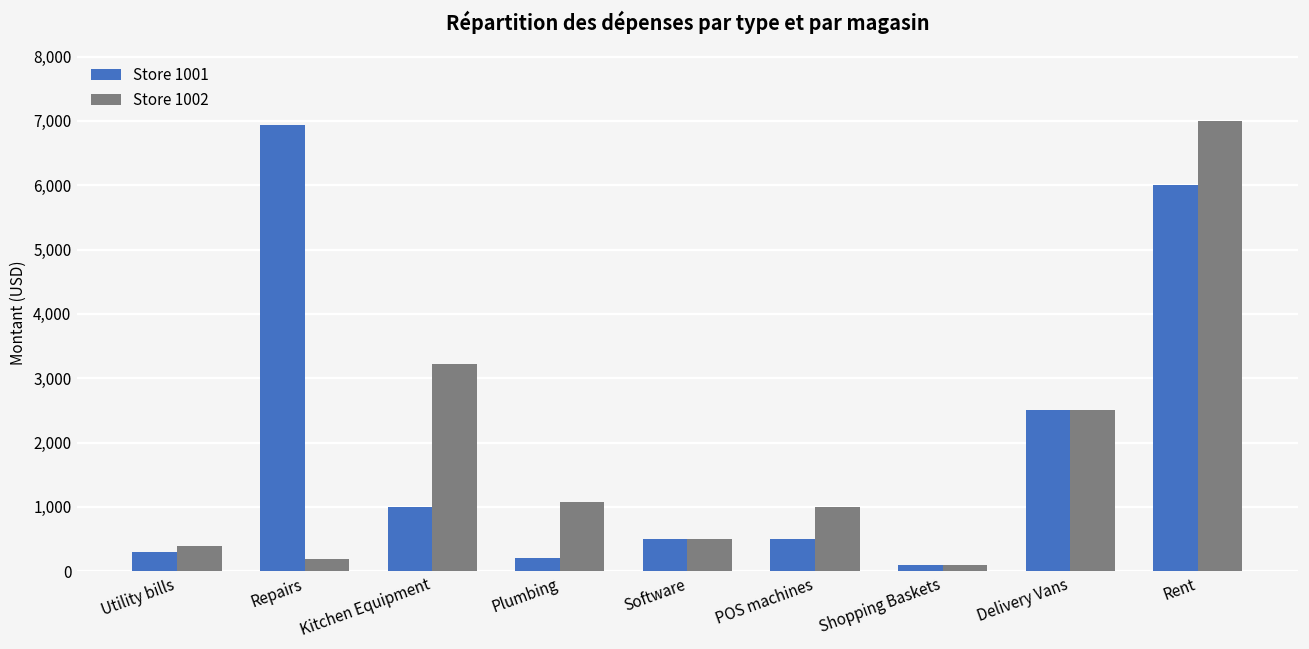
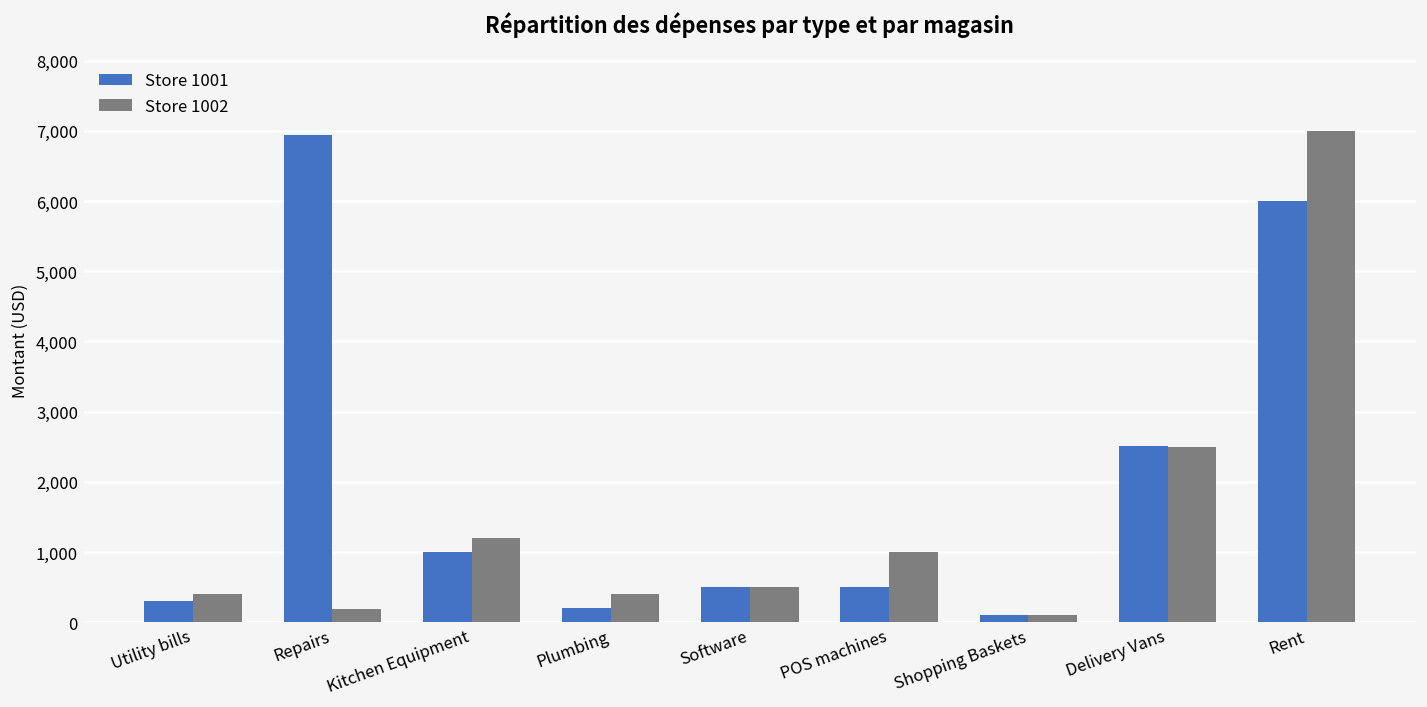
  {
    "Store 1001": {
      "Utility bills": "300",
      "Repairs": "6,900",
      "Kitchen Equipment": "1,000",
      "Plumbing": "200",
      "Software": "500",
      "POS machines": "500",
      "Shopping Baskets": "100",
      "Delivery Vans": "2,500",
      "Rent": "6,000"
    },
    "Store 1002": {
      "Utility bills": "400",
      "Repairs": "200",
-     "Kitchen Equipment": "3,200",
-     "Plumbing": "1,100",
+     "Kitchen Equipment": "1,200",
+     "Plumbing": "400",
      "Software": "500",
      "POS machines": "1,000",
      "Shopping Baskets": "100",
      "Delivery Vans": "2,500",
      "Rent": "7,000"
    }
  }
